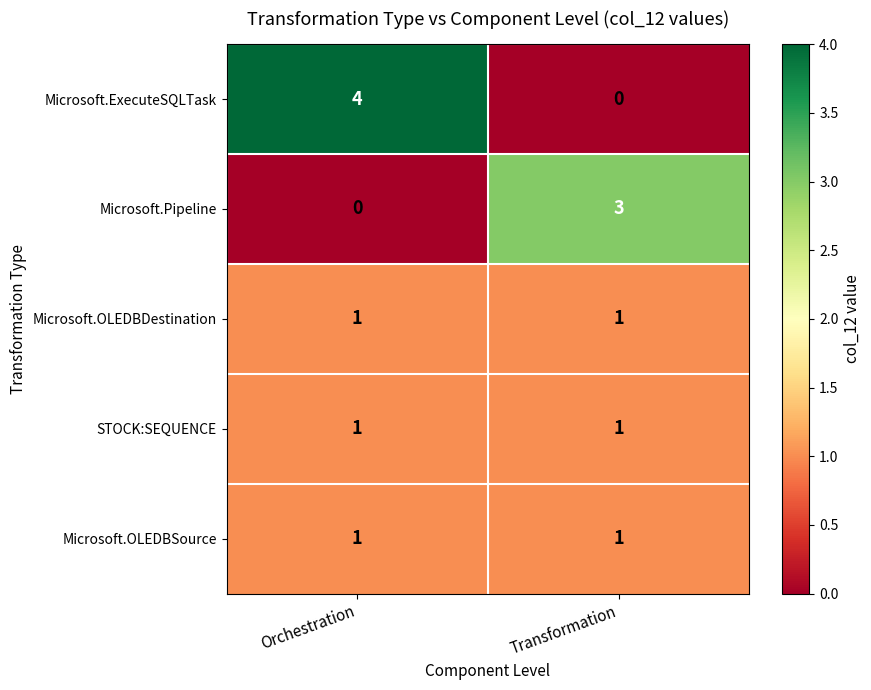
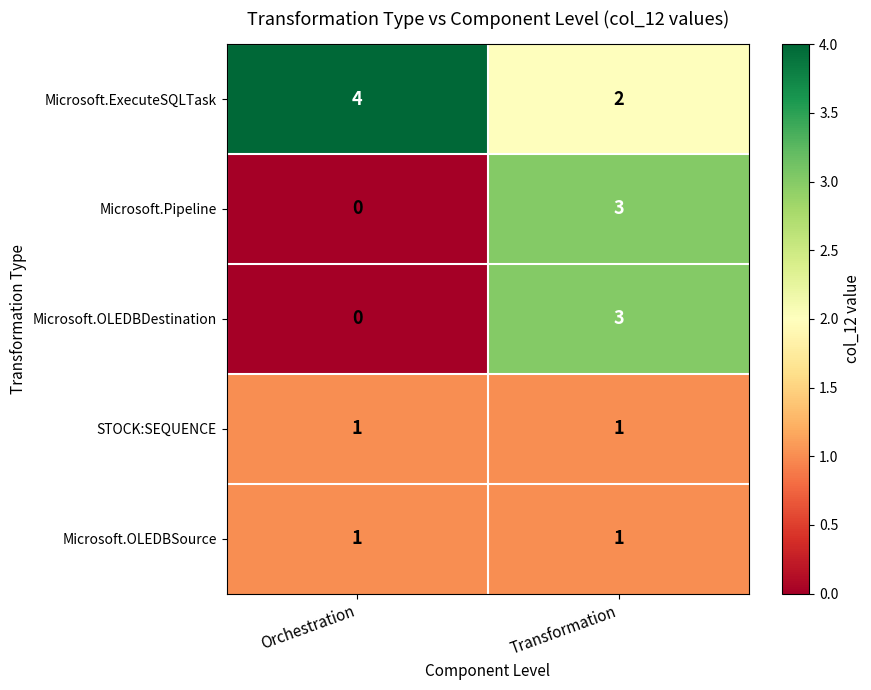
  {
    "Microsoft.ExecuteSQLTask": {
      "Orchestration": 4,
-     "Transformation": 0
+     "Transformation": 2
    },
    "Microsoft.Pipeline": {
      "Orchestration": 0,
      "Transformation": 3
    },
    "Microsoft.OLEDBDestination": {
-     "Orchestration": 1,
-     "Transformation": 1
+     "Orchestration": 0,
+     "Transformation": 3
    },
    "STOCK:SEQUENCE": {
      "Orchestration": 1,
      "Transformation": 1
    },
    "Microsoft.OLEDBSource": {
      "Orchestration": 1,
      "Transformation": 1
    }
  }
